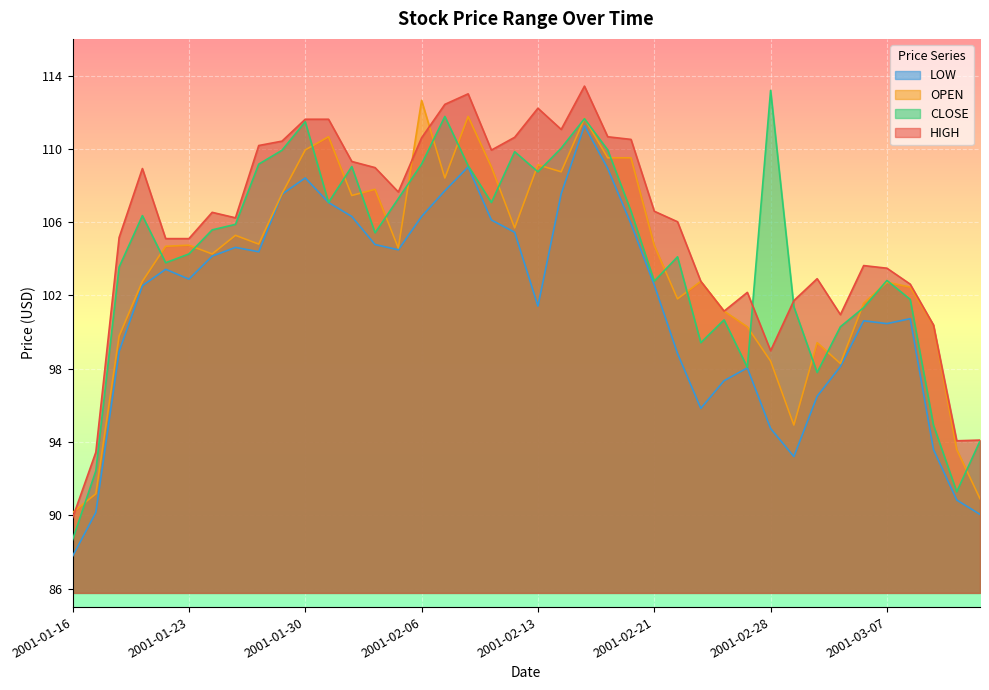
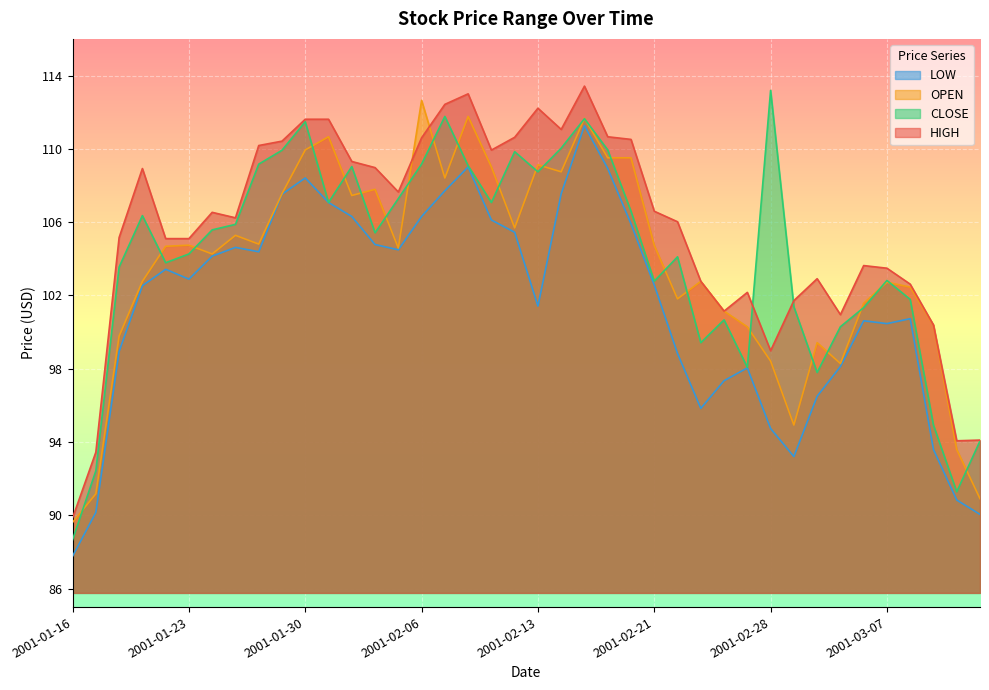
  {
    "LOW": {
      "2001-01-16": 87.8,
      "2001-01-23": 102.9,
      "2001-01-30": 108.4,
      "2001-02-06": 106.3,
      "2001-02-13": 101.4,
      "2001-02-21": 102.6,
      "2001-02-28": 94.7,
      "2001-03-07": 100.5
    },
    "OPEN": {
-     "2001-01-16": 90.2,
+     "2001-01-16": 89.6,
      "2001-01-23": 104.7,
      "2001-01-30": 109.9,
      "2001-02-06": 112.6,
      "2001-02-13": 109.1,
      "2001-02-21": 104.7,
      "2001-02-28": 98.4
    },
    "CLOSE": {
      "2001-01-16": 88.7,
      "2001-01-23": 104.3,
      "2001-02-06": 109.2,
      "2001-02-13": 108.7,
      "2001-02-21": 102.8,
      "2001-02-28": 113.2
    },
    "HIGH": {
      "2001-01-16": 89.9,
      "2001-01-23": 105.1,
      "2001-02-06": 110.6,
      "2001-02-13": 112.2,
      "2001-02-21": 106.6,
      "2001-02-28": 99.0,
      "2001-03-07": 103.5
    }
  }
